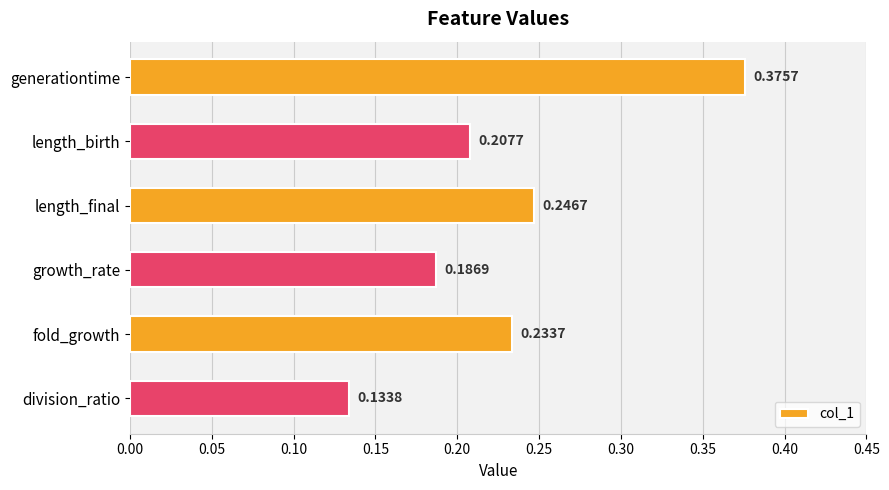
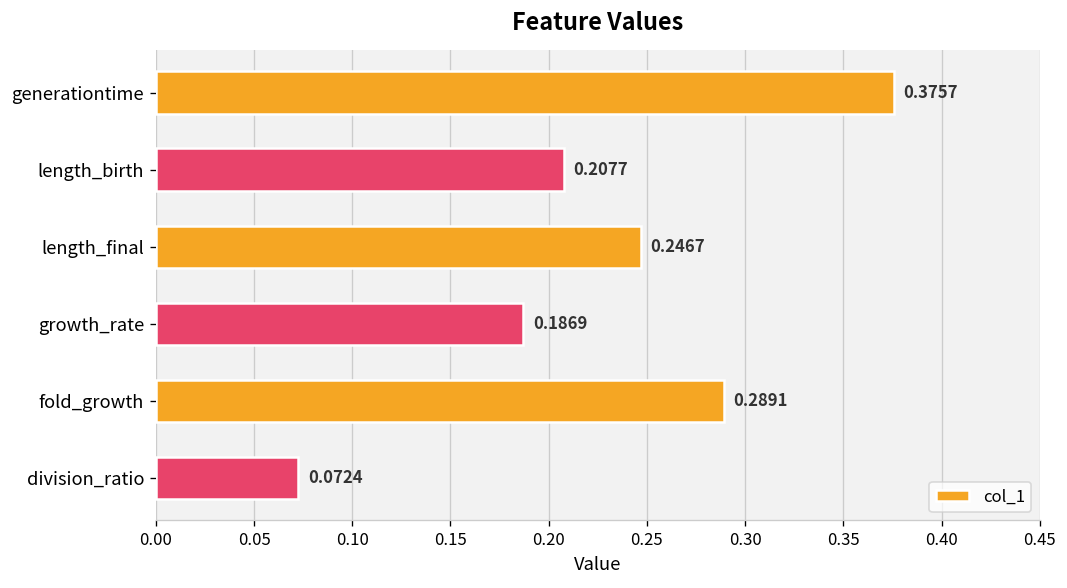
  {
    "generationtime": 0.3757,
    "length_birth": 0.2077,
    "length_final": 0.2467,
    "growth_rate": 0.1869,
-   "fold_growth": 0.2337,
-   "division_ratio": 0.1338
+   "fold_growth": 0.2891,
+   "division_ratio": 0.0724
  }
